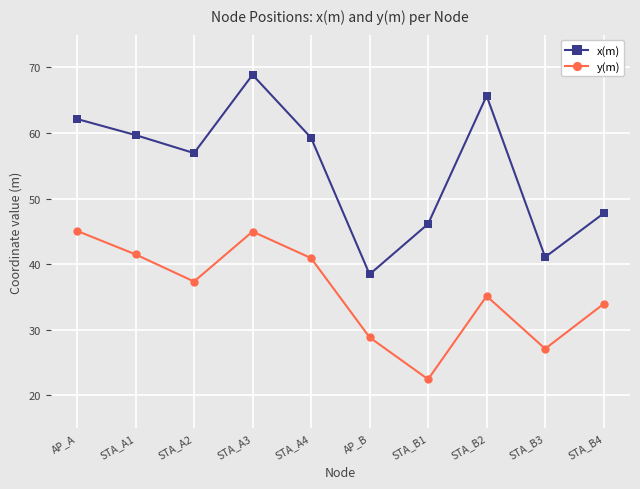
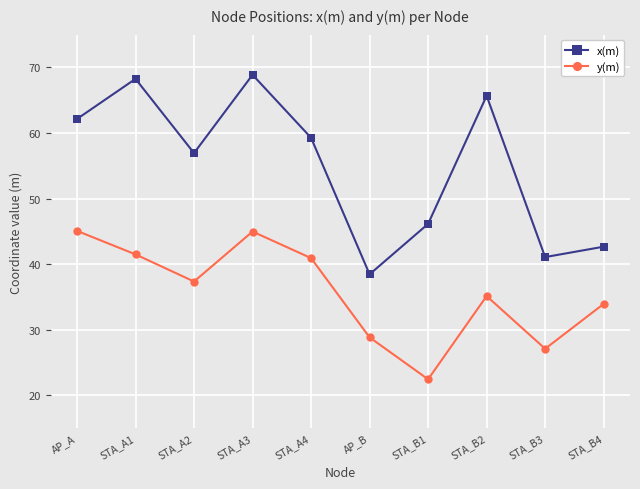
  {
    "x(m)": {
      "AP_A": 62,
-     "STA_A1": 60,
+     "STA_A1": 68,
      "STA_A2": 57,
      "STA_A3": 69,
      "STA_A4": 59,
      "AP_B": 38,
      "STA_B1": 46,
      "STA_B2": 66,
      "STA_B3": 41,
-     "STA_B4": 48
+     "STA_B4": 43
    },
    "y(m)": {
      "AP_A": 45,
      "STA_A1": 41,
      "STA_A2": 37,
      "STA_A3": 45,
      "STA_A4": 41,
      "AP_B": 29,
      "STA_B1": 22,
      "STA_B2": 35,
      "STA_B3": 27,
      "STA_B4": 34
    }
  }
